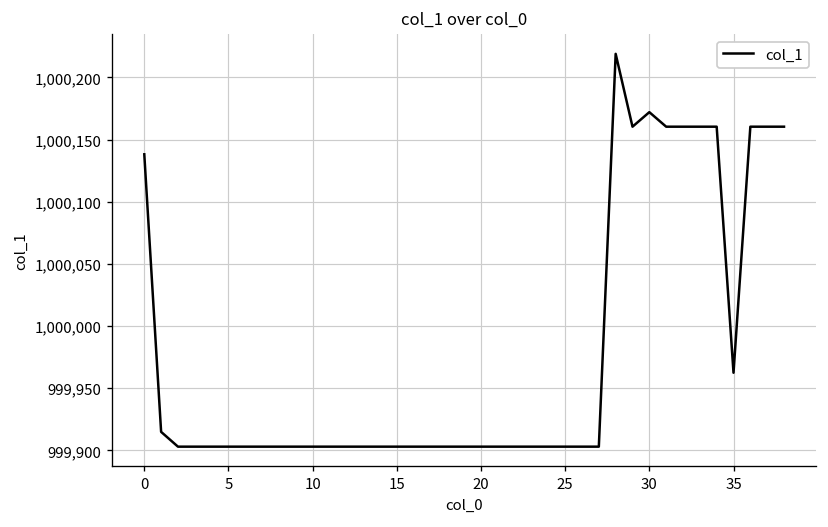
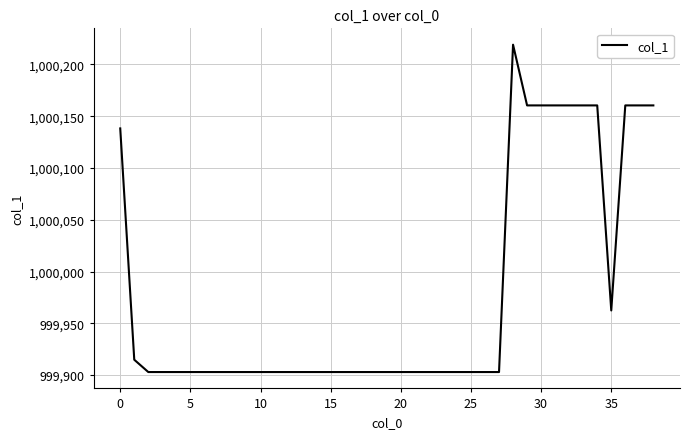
  {
    "0": "1,000,138",
    "5": "999,903",
    "10": "999,903",
    "15": "999,903",
    "20": "999,903",
    "25": "999,903",
-   "30": "1,000,172",
+   "30": "1,000,160",
    "35": "999,962"
  }
